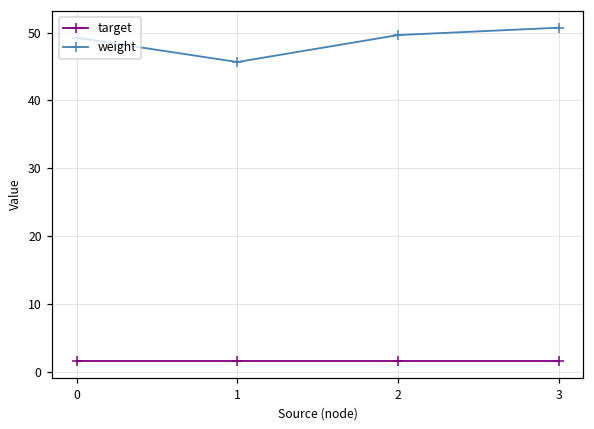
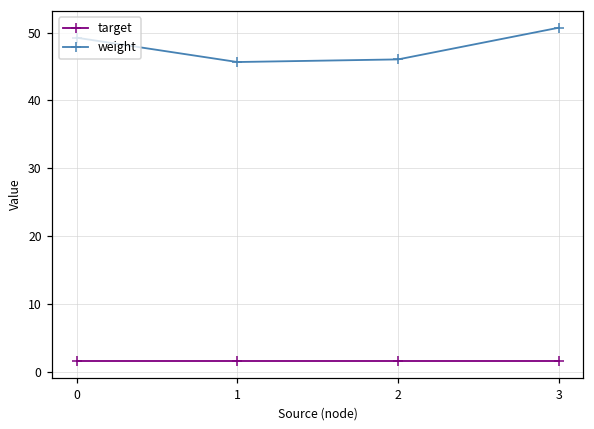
  {
    "target": {
      "0": 2,
      "1": 2,
      "2": 2,
      "3": 2
    },
    "weight": {
      "1": 46,
-     "2": 50,
+     "2": 46,
      "3": 51
    }
  }
